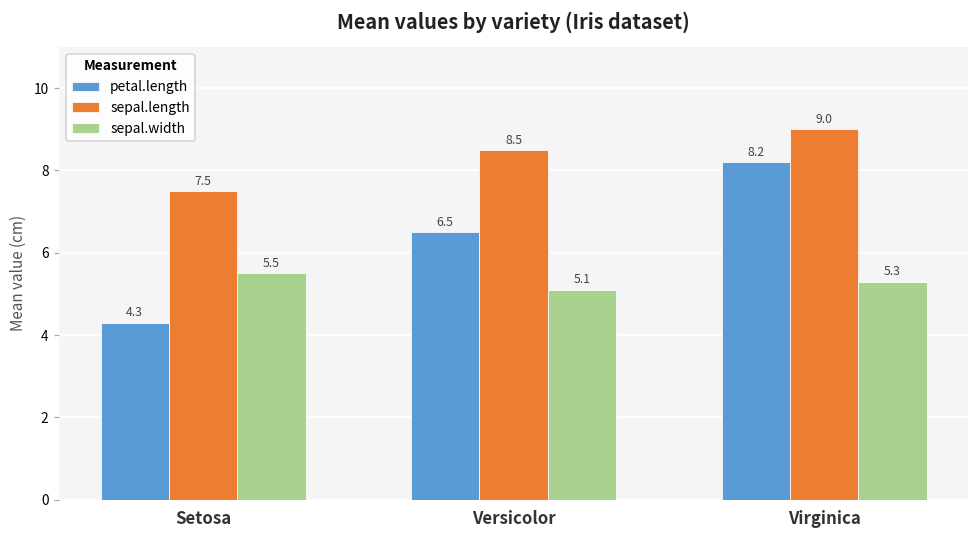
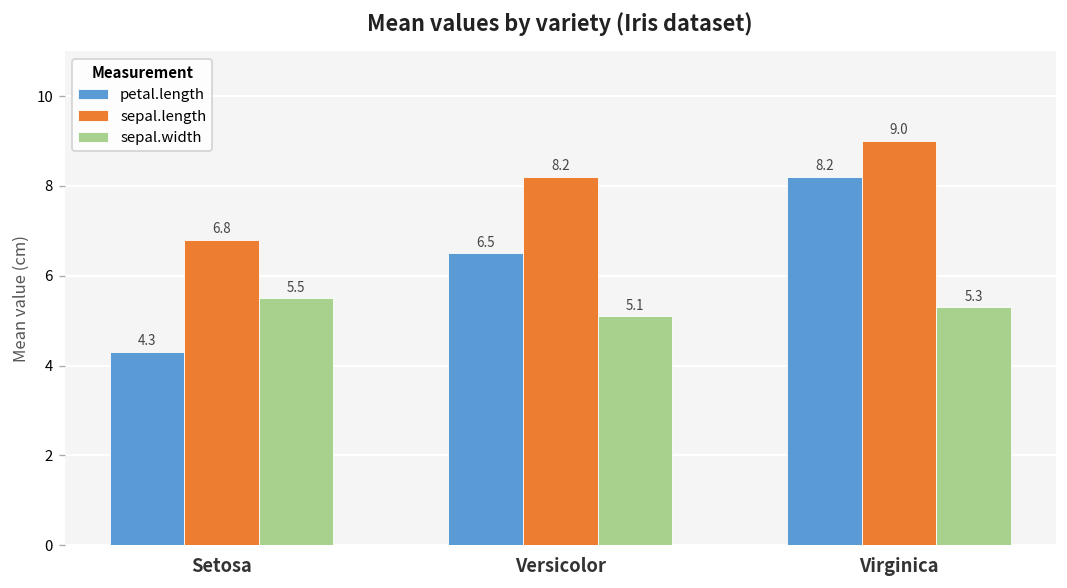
  {
    "petal.length": {
      "Setosa": 4.3,
      "Versicolor": 6.5,
      "Virginica": 8.2
    },
    "sepal.length": {
-     "Setosa": 7.5,
-     "Versicolor": 8.5,
+     "Setosa": 6.8,
+     "Versicolor": 8.2,
      "Virginica": 9.0
    },
    "sepal.width": {
      "Setosa": 5.5,
      "Versicolor": 5.1,
      "Virginica": 5.3
    }
  }
